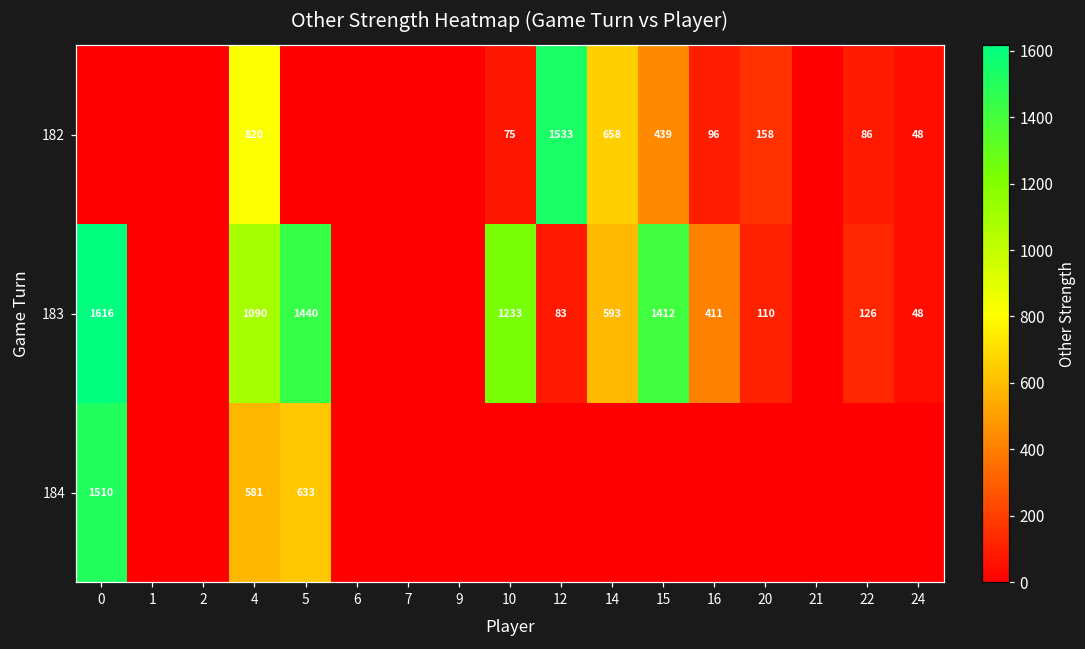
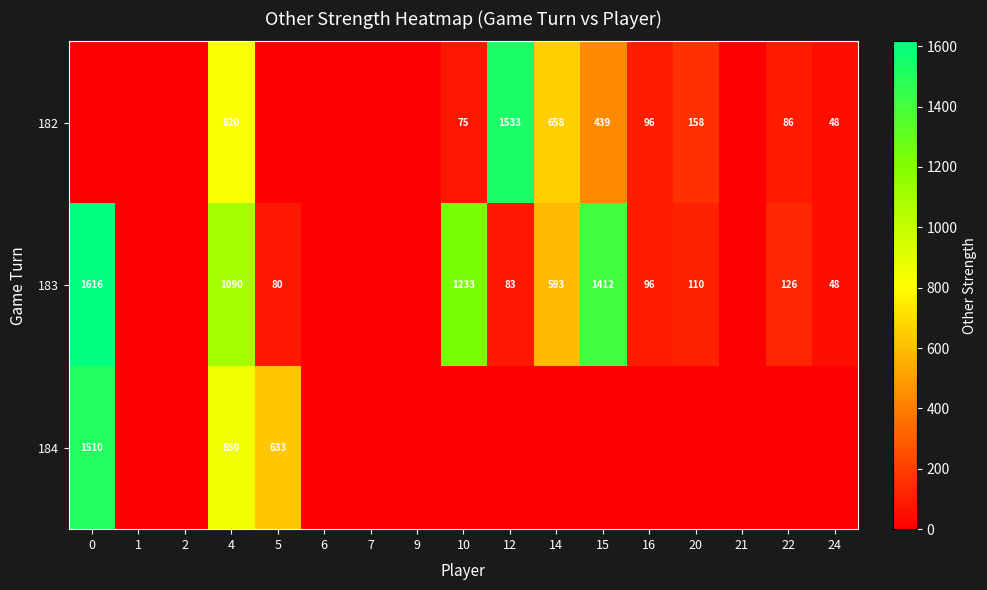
  {
    "182": {
      "4": 820,
      "10": 75,
      "12": 1533,
      "14": 658,
      "15": 439,
      "16": 96,
      "20": 158,
      "22": 86,
      "24": 48
    },
    "183": {
      "0": 1616,
      "4": 1090,
-     "5": 1440,
+     "5": 80,
      "10": 1233,
      "12": 83,
      "14": 593,
      "15": 1412,
-     "16": 411,
+     "16": 96,
      "20": 110,
      "22": 126,
      "24": 48
    },
    "184": {
      "0": 1510,
-     "4": 581,
+     "4": 850,
      "5": 633
    }
  }
